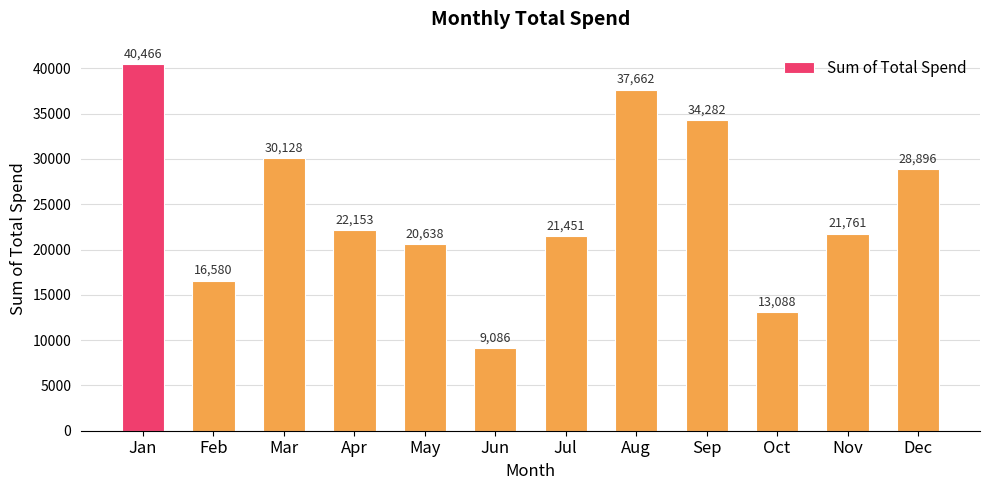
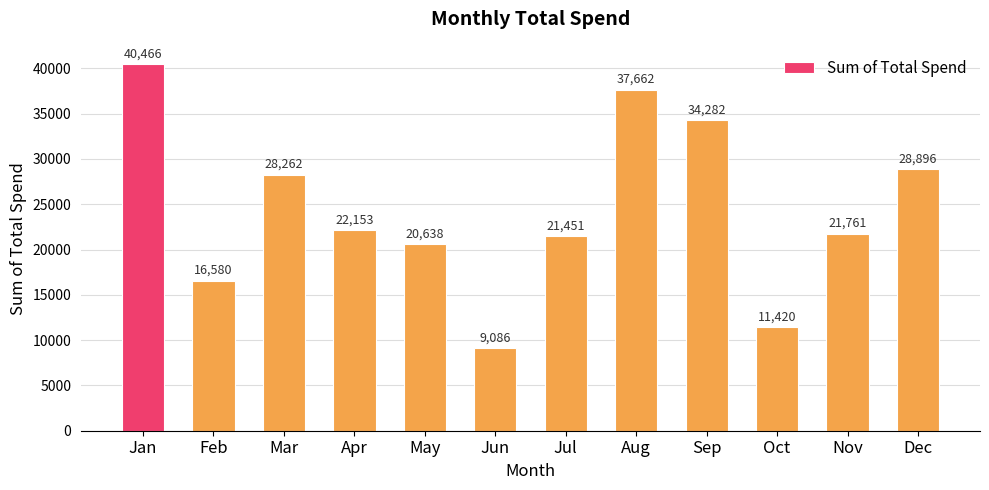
  {
    "Jan": "40,466",
    "Feb": "16,580",
-   "Mar": "30,128",
+   "Mar": "28,262",
    "Apr": "22,153",
    "May": "20,638",
    "Jun": "9,086",
    "Jul": "21,451",
    "Aug": "37,662",
    "Sep": "34,282",
-   "Oct": "13,088",
+   "Oct": "11,420",
    "Nov": "21,761",
    "Dec": "28,896"
  }
